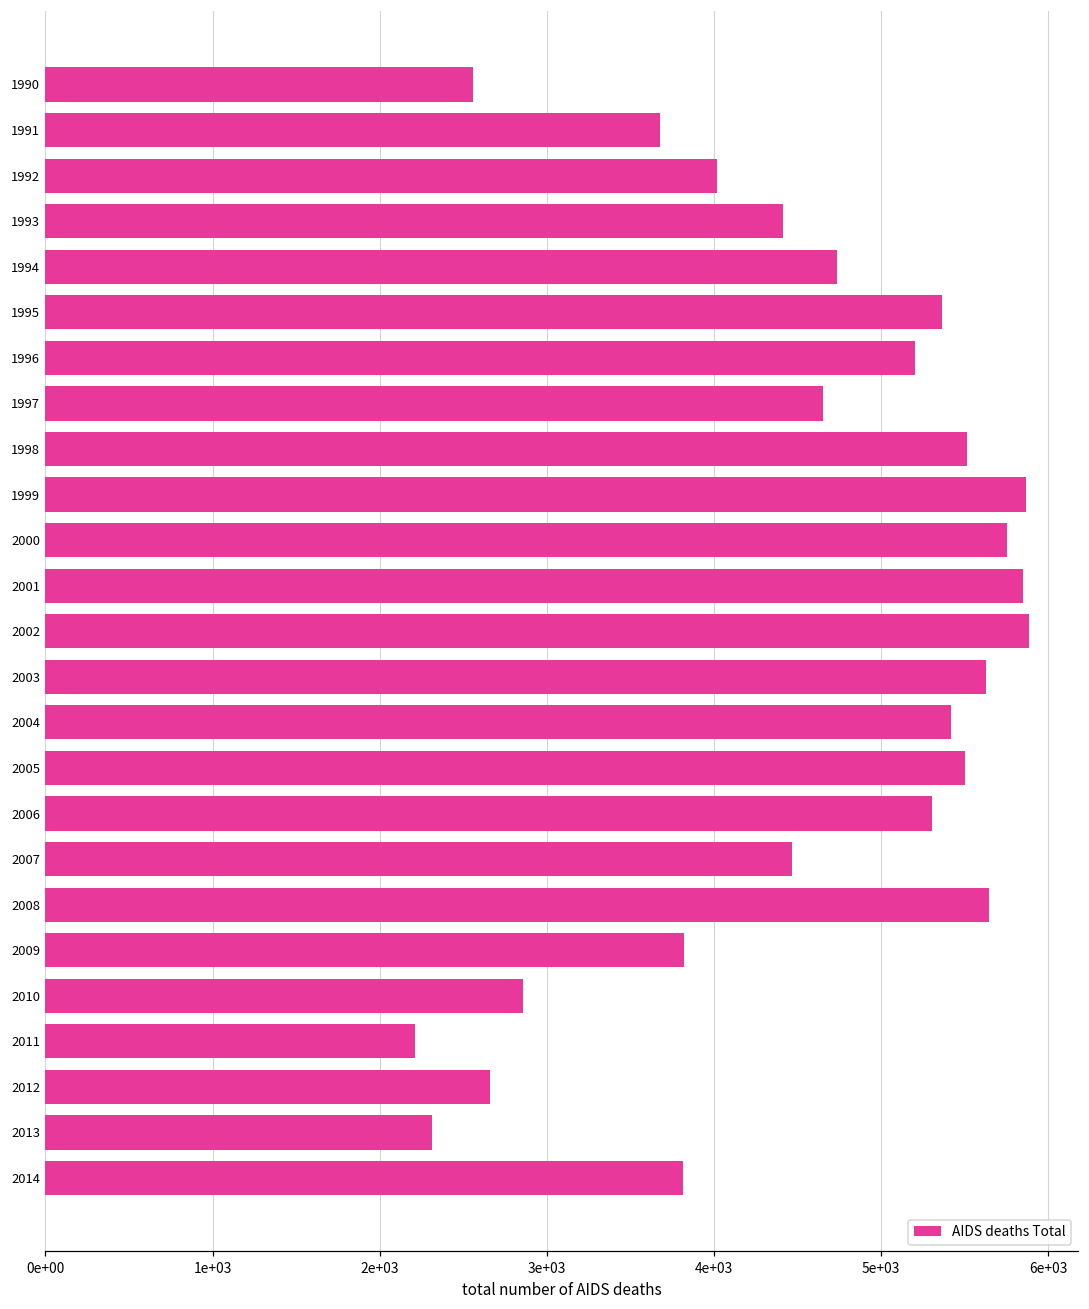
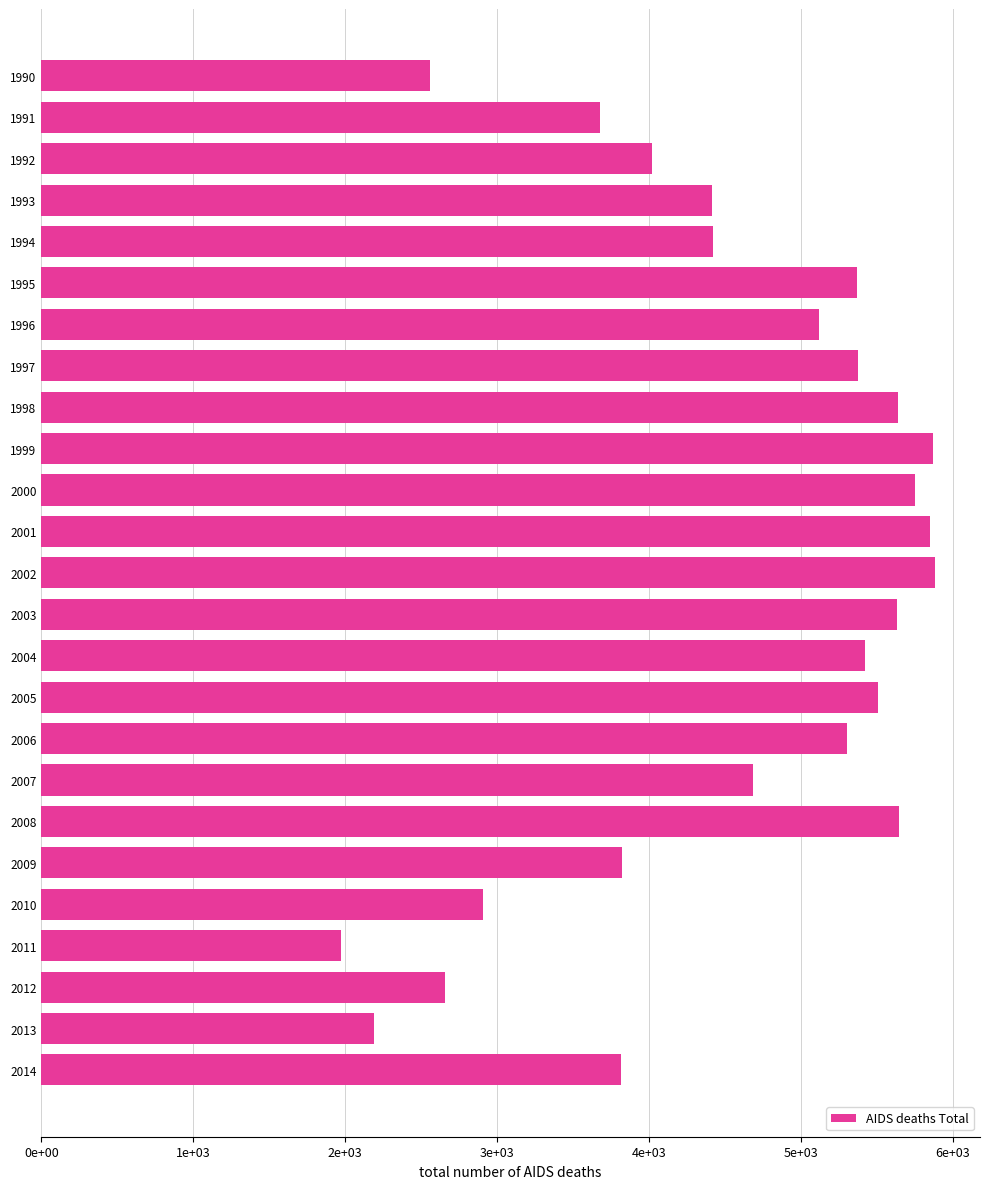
  {
    "1990": 2560,
    "1991": 3680,
    "1992": 4020,
    "1993": 4410,
-   "1994": 4740,
+   "1994": 4420,
    "1995": 5370,
-   "1996": 5200,
-   "1997": 4650,
-   "1998": 5520,
+   "1996": 5120,
+   "1997": 5370,
+   "1998": 5640,
    "1999": 5870,
    "2000": 5750,
    "2001": 5850,
    "2002": 5880,
    "2003": 5630,
    "2004": 5420,
    "2005": 5500,
    "2006": 5310,
-   "2007": 4470,
+   "2007": 4690,
    "2008": 5640,
    "2009": 3820,
-   "2010": 2860,
-   "2011": 2210,
+   "2010": 2910,
+   "2011": 1970,
    "2012": 2660,
-   "2013": 2310,
+   "2013": 2190,
    "2014": 3820
  }
